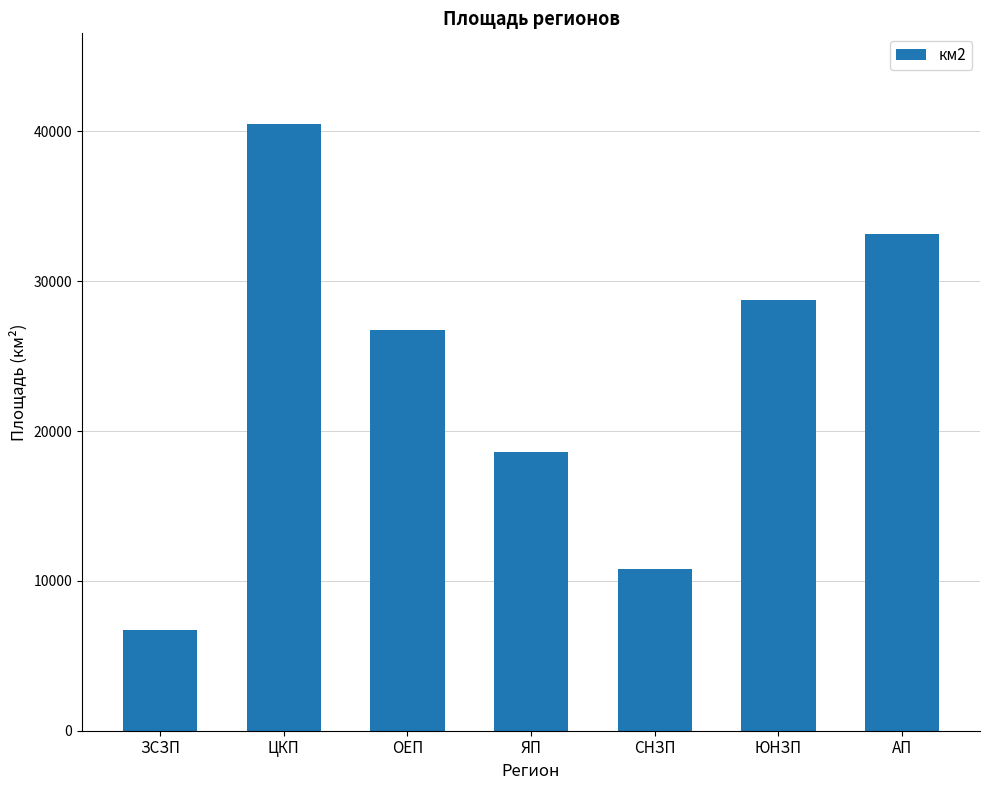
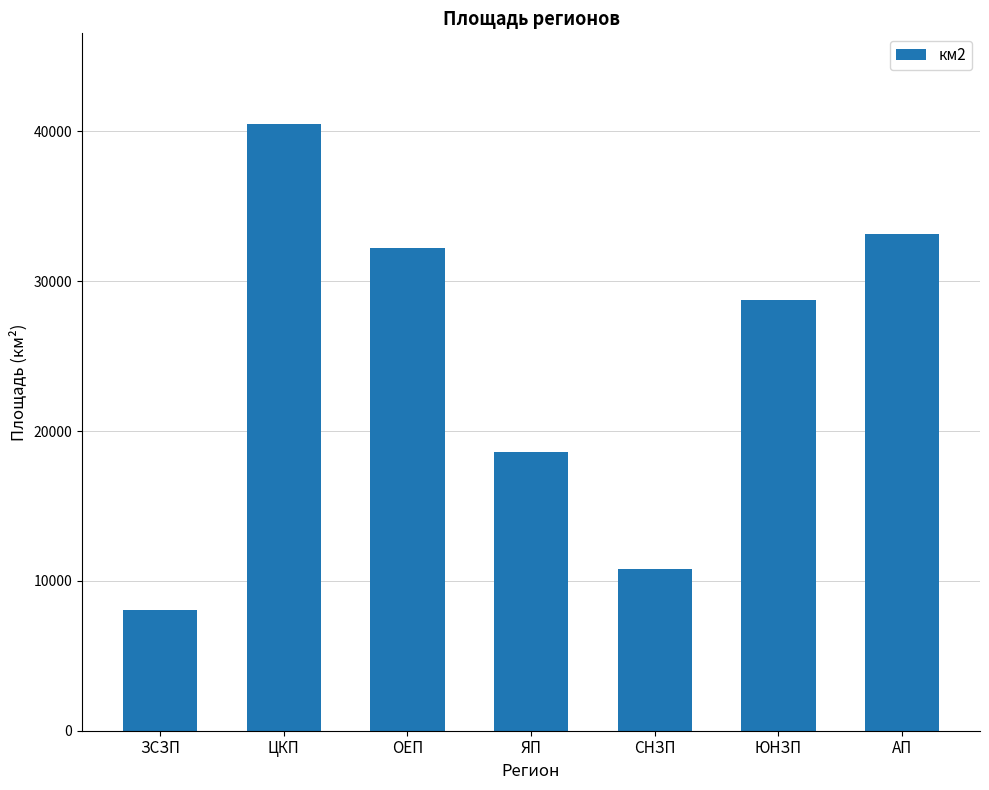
  {
-   "ЗСЗП": 6700,
+   "ЗСЗП": 8100,
    "ЦКП": 40500,
-   "ОЕП": 26800,
+   "ОЕП": 32200,
    "ЯП": 18600,
    "СНЗП": 10800,
    "ЮНЗП": 28700,
    "АП": 33100
  }
